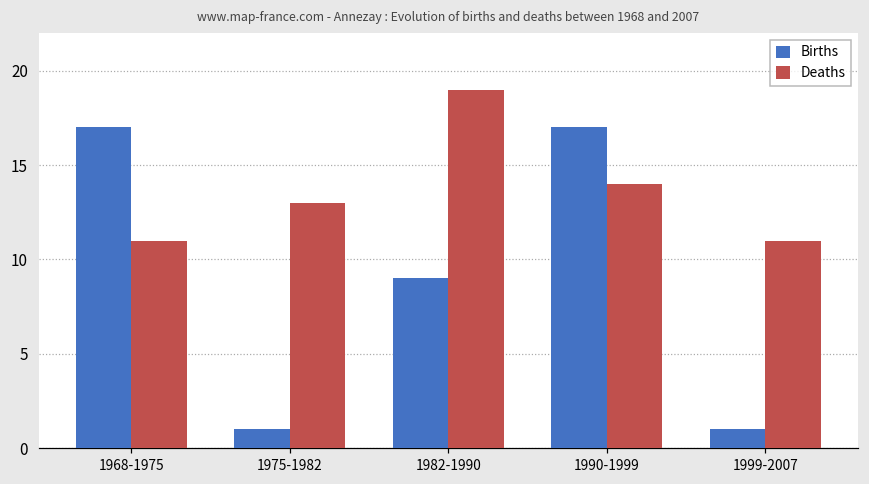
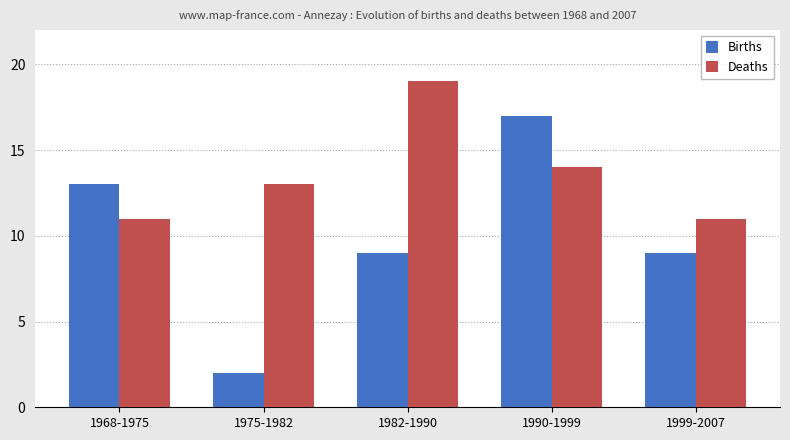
  {
    "Births": {
-     "1968-1975": 17,
-     "1975-1982": 1,
+     "1968-1975": 13,
+     "1975-1982": 2,
      "1982-1990": 9,
      "1990-1999": 17,
-     "1999-2007": 1
+     "1999-2007": 9
    },
    "Deaths": {
      "1968-1975": 11,
      "1975-1982": 13,
      "1982-1990": 19,
      "1990-1999": 14,
      "1999-2007": 11
    }
  }
